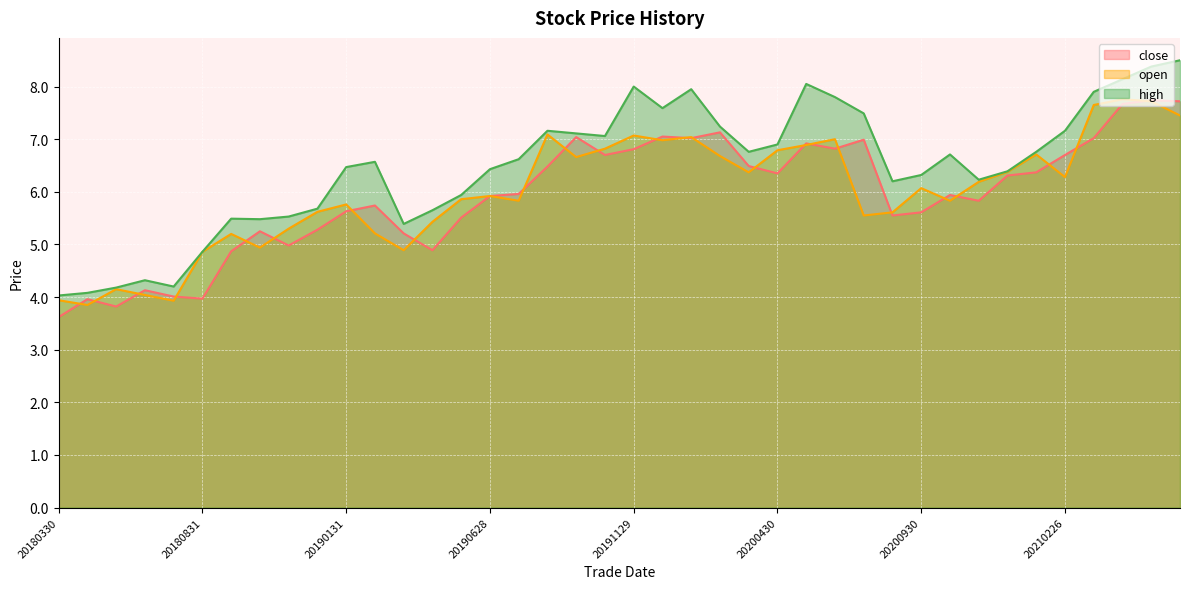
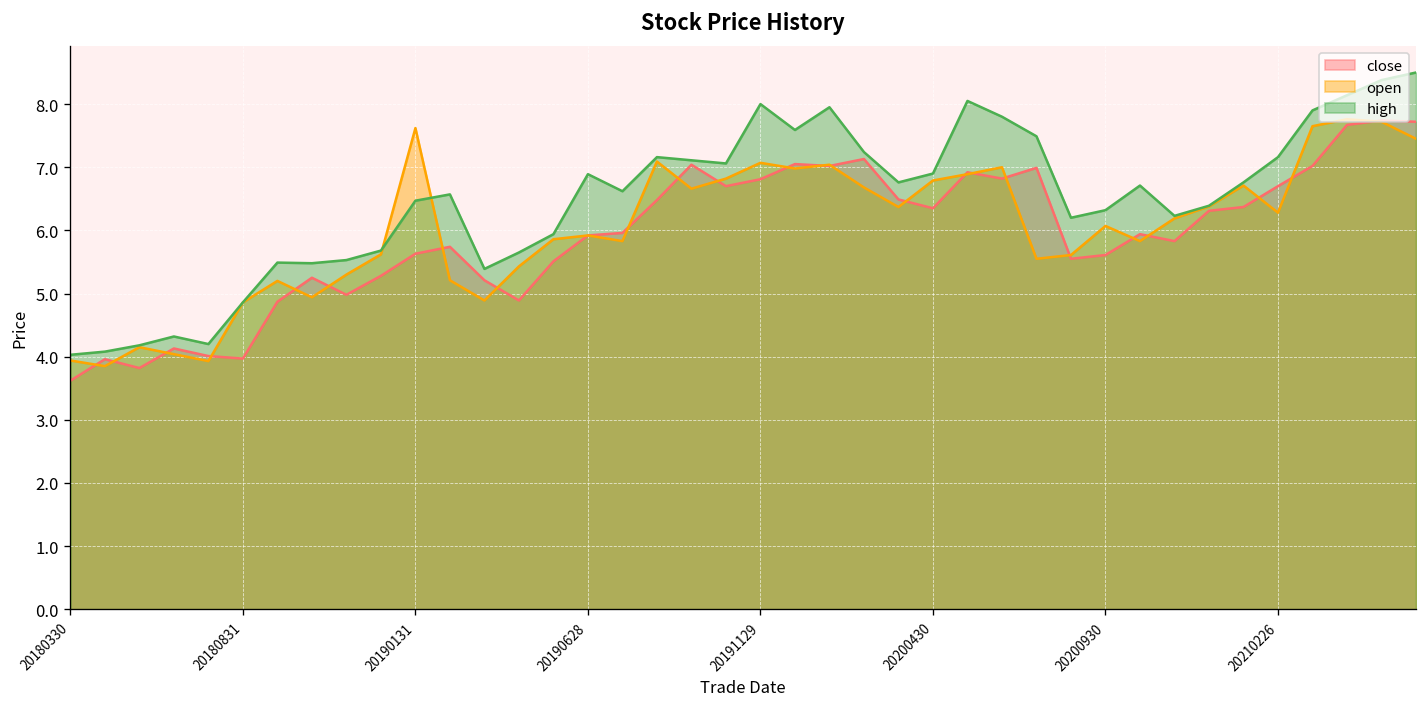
  {
    "close": {
      "20180330": 3.6,
      "20180831": 4.0,
      "20190131": 5.6,
      "20191129": 6.8,
      "20200430": 6.4,
      "20200930": 5.6,
      "20210226": 6.7
    },
    "open": {
      "20180330": 3.9,
-     "20190131": 5.8,
+     "20190131": 7.6,
      "20191129": 7.1,
      "20200430": 6.8,
      "20200930": 6.1,
      "20210226": 6.3
    },
    "high": {
      "20180330": 4.0,
      "20190131": 6.5,
-     "20190628": 6.4,
+     "20190628": 6.9,
      "20191129": 8.0,
      "20200430": 6.9,
      "20200930": 6.3,
      "20210226": 7.2
    }
  }
